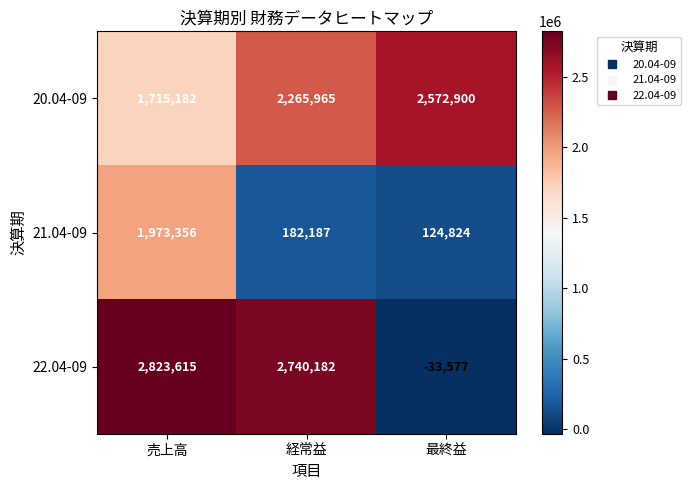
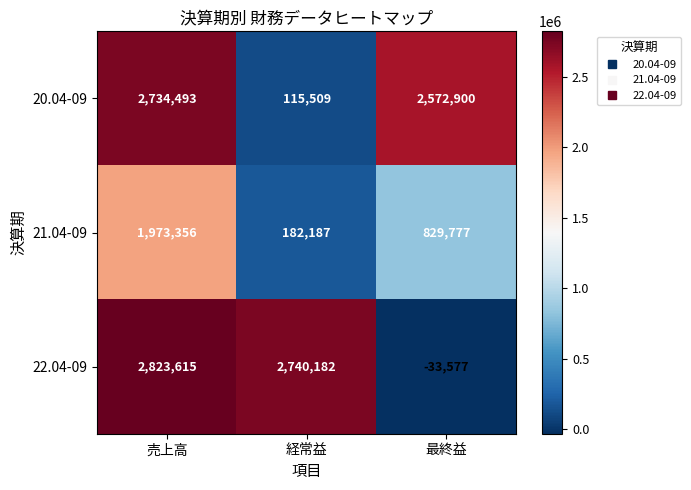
  {
    "20.04-09": {
-     "売上高": "1,715,182",
-     "経常益": "2,265,965",
+     "売上高": "2,734,493",
+     "経常益": "115,509",
      "最終益": "2,572,900"
    },
    "21.04-09": {
      "売上高": "1,973,356",
      "経常益": "182,187",
-     "最終益": "124,824"
+     "最終益": "829,777"
    },
    "22.04-09": {
      "売上高": "2,823,615",
      "経常益": "2,740,182",
      "最終益": "-33,577"
    }
  }
